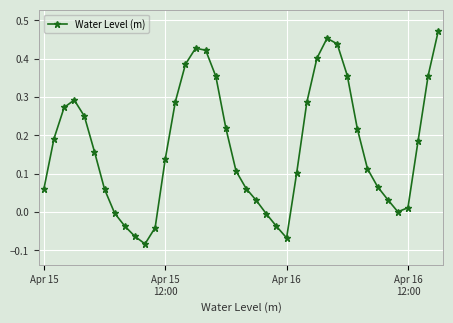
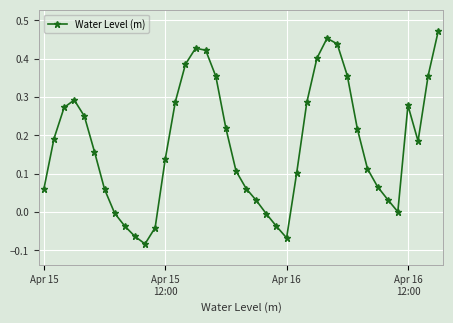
  {
    "Apr 15": 0.06,
    "Apr 15 12:00": 0.14,
    "Apr 16": -0.07,
-   "Apr 16 12:00": 0.01
+   "Apr 16 12:00": 0.28
  }
